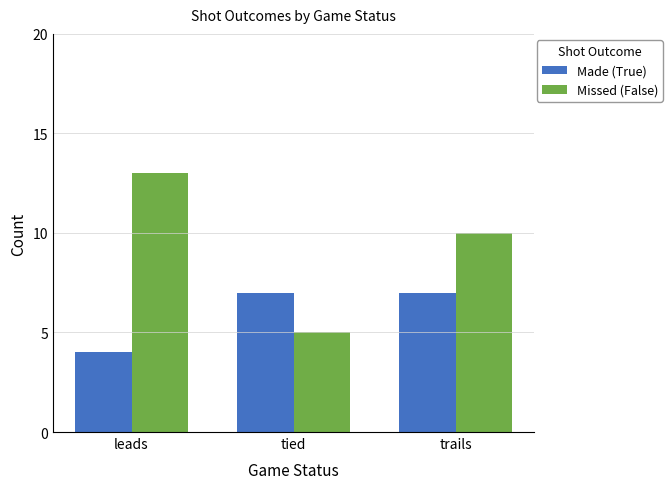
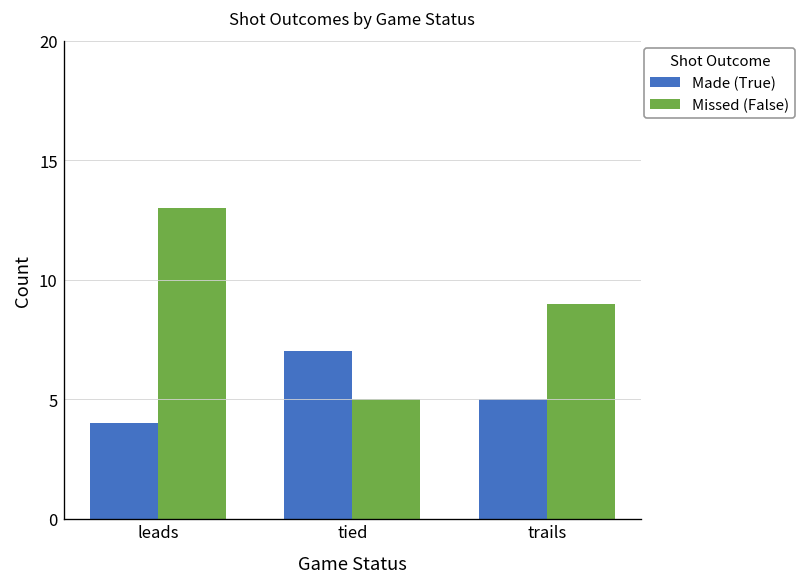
  {
    "Made (True)": {
      "leads": 4,
      "tied": 7,
-     "trails": 7
+     "trails": 5
    },
    "Missed (False)": {
      "leads": 13,
      "tied": 5,
-     "trails": 10
+     "trails": 9
    }
  }
